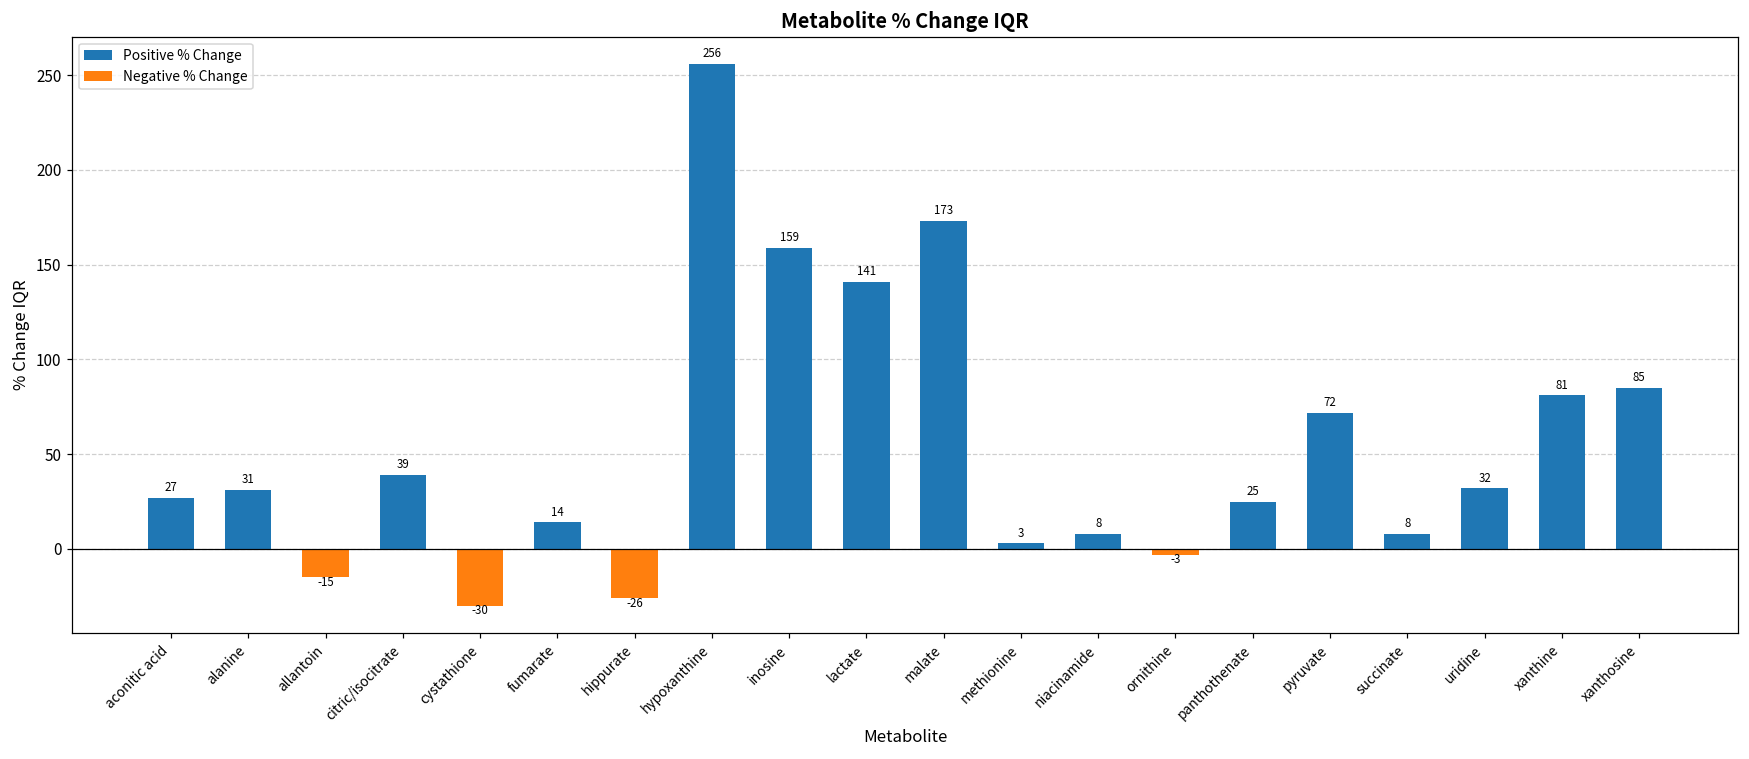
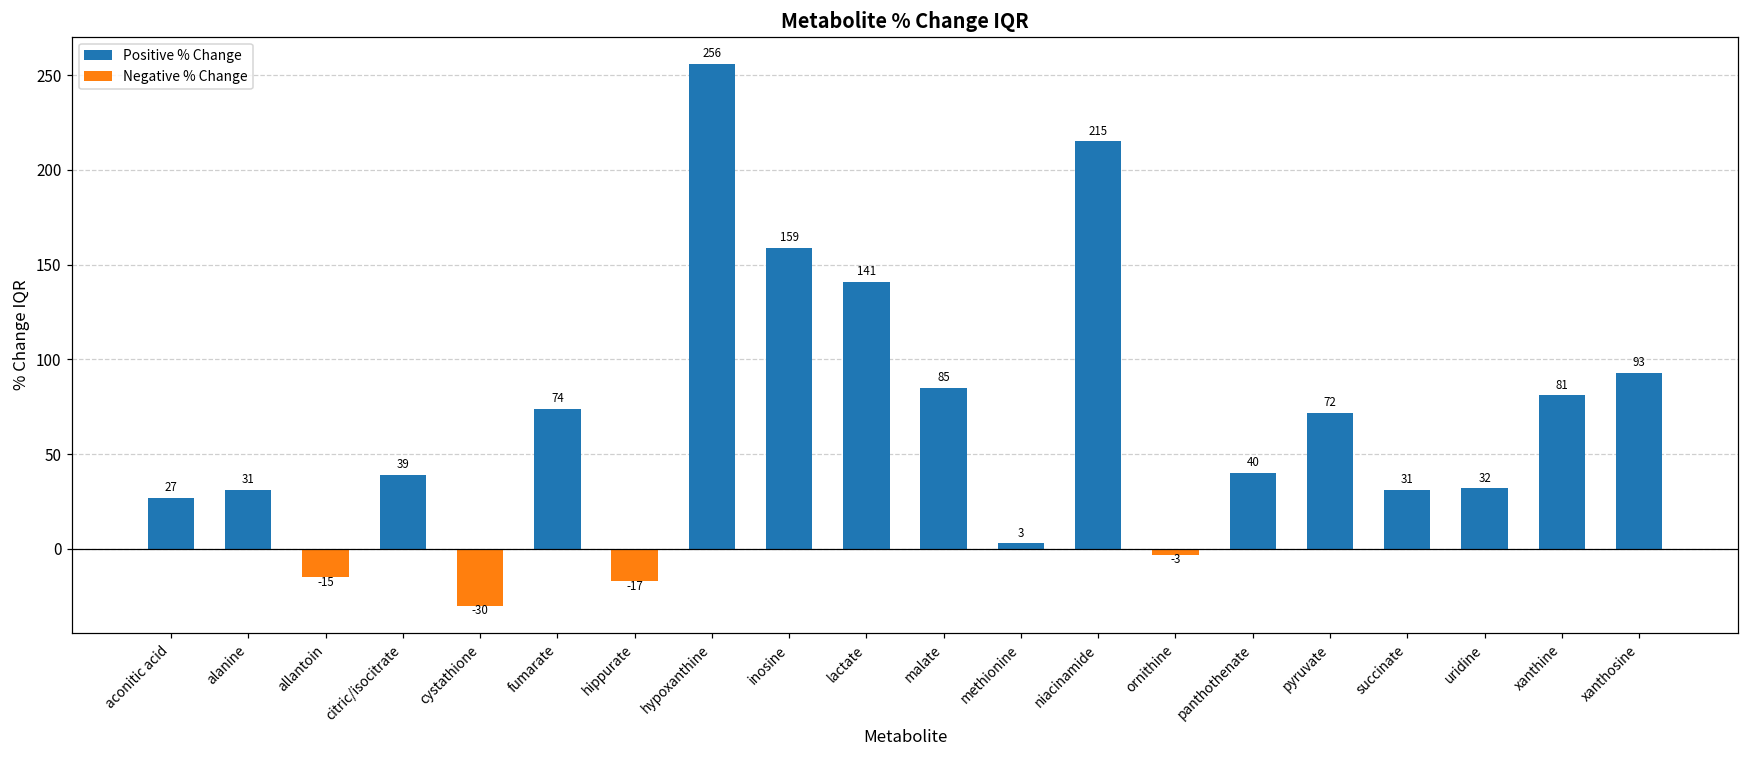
  {
    "aconitic acid": 27,
    "alanine": 31,
    "allantoin": -15,
    "citric/isocitrate": 39,
    "cystathione": -30,
-   "fumarate": 14,
-   "hippurate": -26,
+   "fumarate": 74,
+   "hippurate": -17,
    "hypoxanthine": 256,
    "inosine": 159,
    "lactate": 141,
-   "malate": 173,
+   "malate": 85,
    "methionine": 3,
-   "niacinamide": 8,
+   "niacinamide": 215,
    "ornithine": -3,
-   "panthothenate": 25,
+   "panthothenate": 40,
    "pyruvate": 72,
-   "succinate": 8,
+   "succinate": 31,
    "uridine": 32,
    "xanthine": 81,
-   "xanthosine": 85
+   "xanthosine": 93
  }
